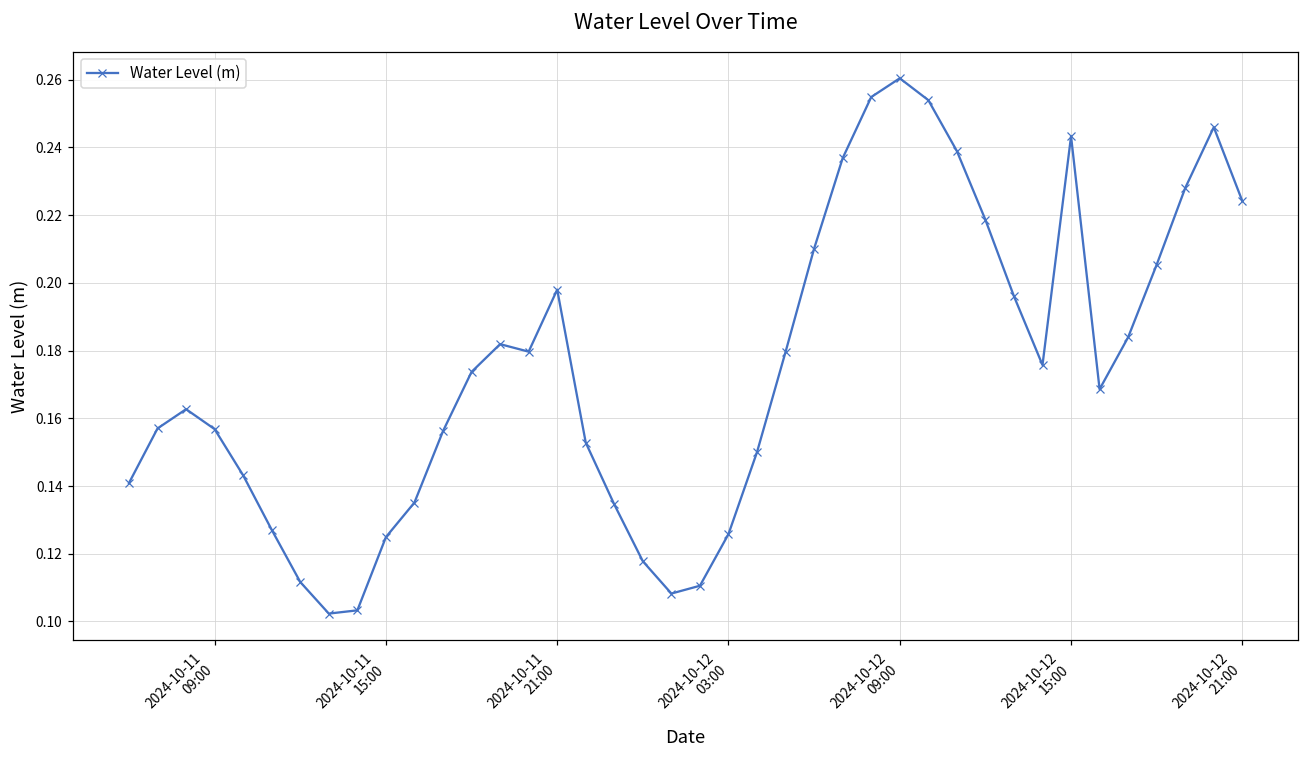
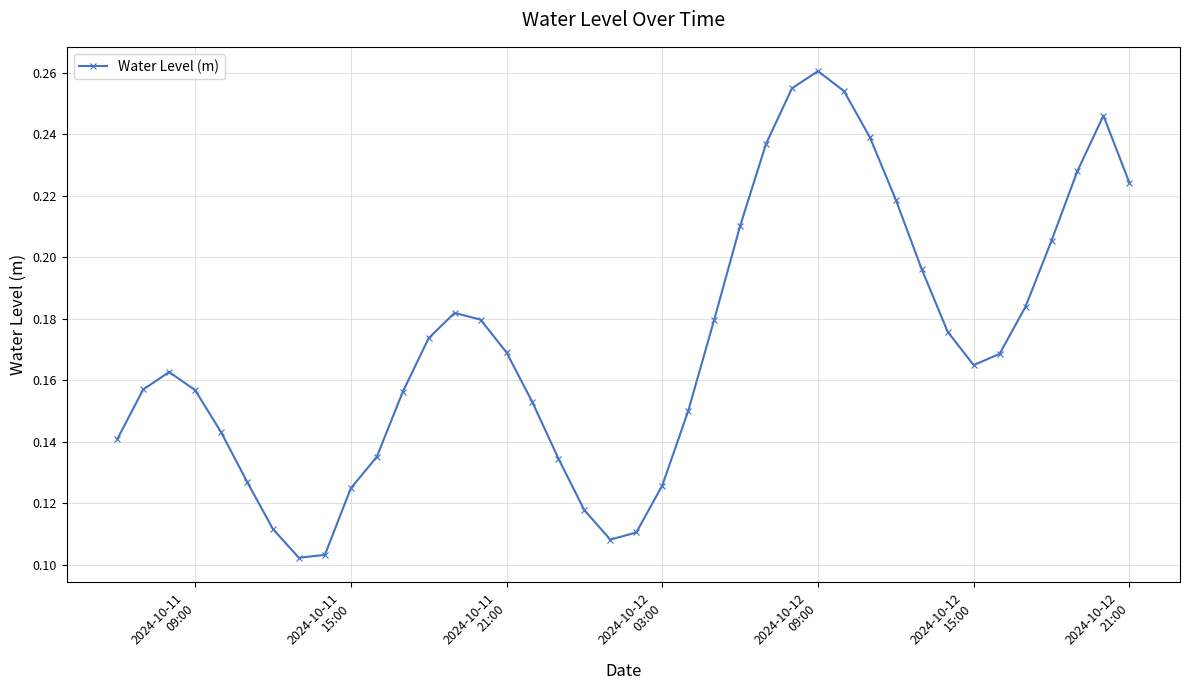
  {
    "2024-10-11 09:00": 0.157,
    "2024-10-11 15:00": 0.125,
-   "2024-10-11 21:00": 0.198,
+   "2024-10-11 21:00": 0.169,
    "2024-10-12 03:00": 0.126,
    "2024-10-12 09:00": 0.260,
-   "2024-10-12 15:00": 0.243,
+   "2024-10-12 15:00": 0.165,
    "2024-10-12 21:00": 0.224
  }
